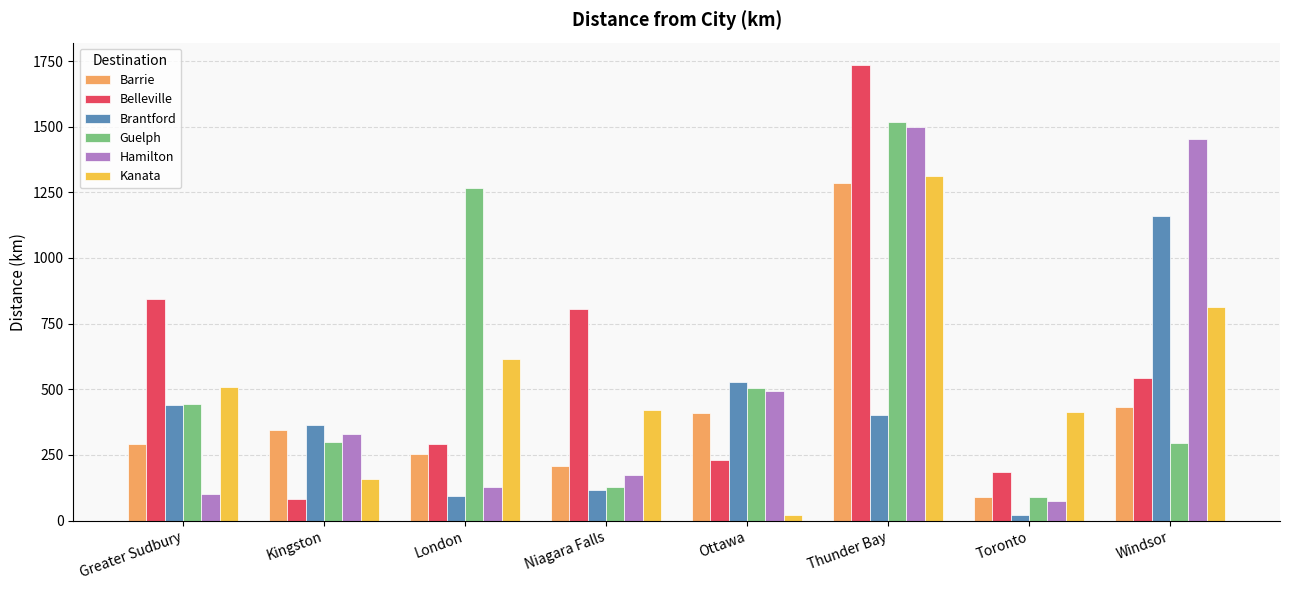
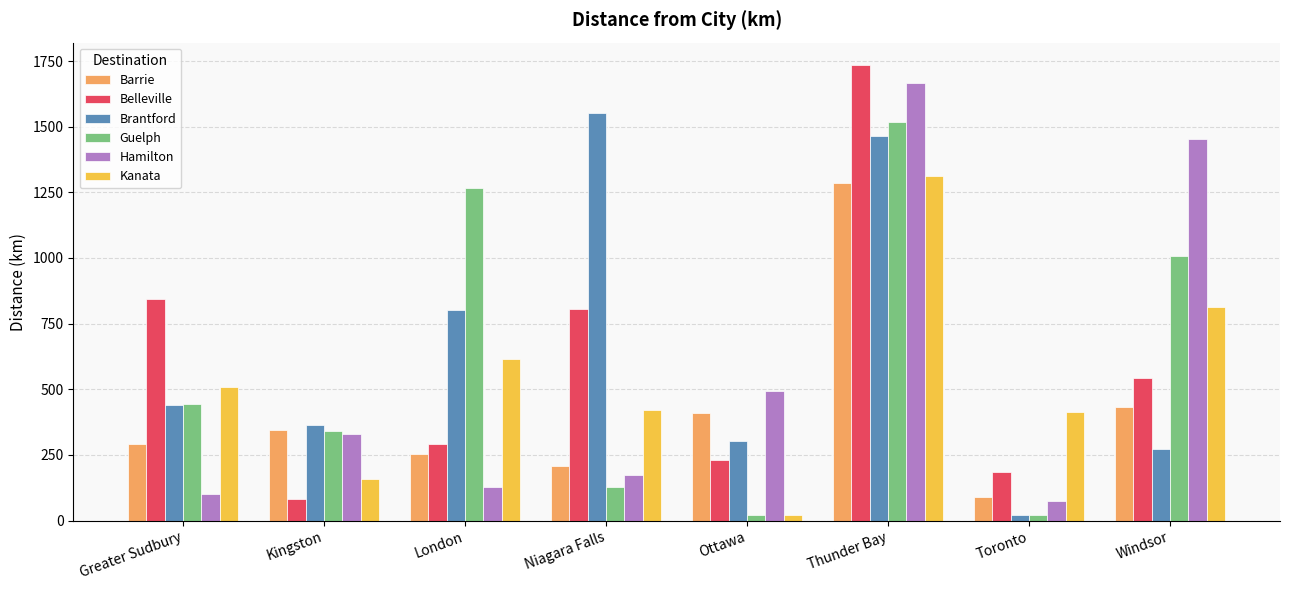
  {
    "Belleville": {
      "Greater Sudbury": 840,
      "Kingston": 80,
      "London": 290,
      "Niagara Falls": 810,
      "Ottawa": 230,
      "Thunder Bay": 1730,
      "Toronto": 180,
      "Windsor": 540
    },
    "Brantford": {
      "Greater Sudbury": 440,
      "Kingston": 370,
-     "London": 90,
-     "Niagara Falls": 110,
-     "Ottawa": 530,
-     "Thunder Bay": 400,
+     "London": 800,
+     "Niagara Falls": 1550,
+     "Ottawa": 300,
+     "Thunder Bay": 1460,
      "Toronto": 20,
-     "Windsor": 1160
+     "Windsor": 270
    },
    "Guelph": {
      "Greater Sudbury": 440,
-     "Kingston": 300,
+     "Kingston": 340,
      "London": 1270,
      "Niagara Falls": 130,
-     "Ottawa": 500,
+     "Ottawa": 20,
      "Thunder Bay": 1520,
-     "Toronto": 90,
-     "Windsor": 300
+     "Toronto": 20,
+     "Windsor": 1010
    },
    "Hamilton": {
      "Greater Sudbury": 100,
      "Kingston": 330,
      "London": 130,
      "Niagara Falls": 180,
      "Ottawa": 490,
-     "Thunder Bay": 1500,
+     "Thunder Bay": 1670,
      "Toronto": 70,
      "Windsor": 1450
    }
  }
